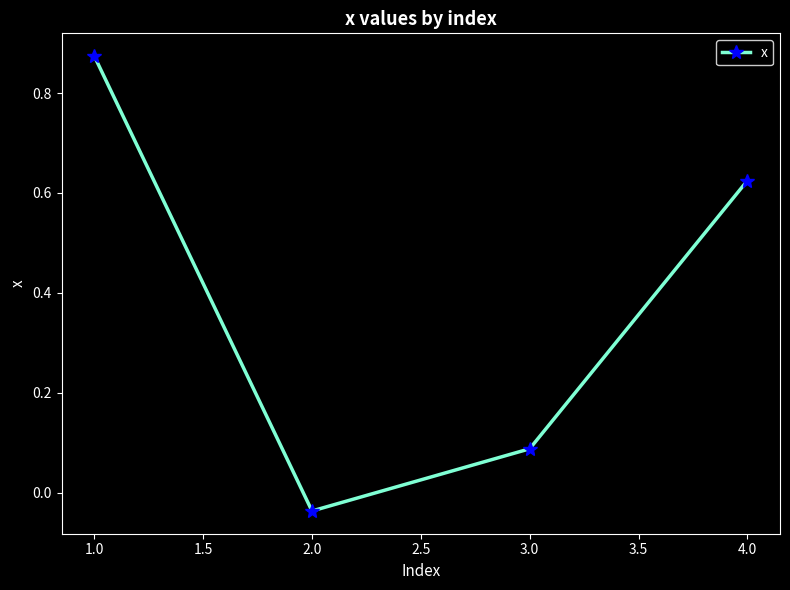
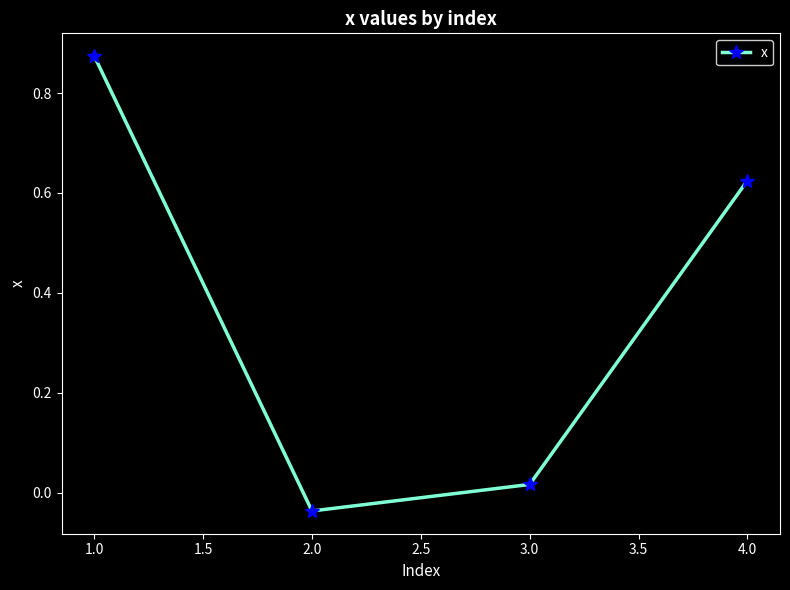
  {
    "1.0": 0.87,
    "2.0": -0.04,
-   "3.0": 0.09,
+   "3.0": 0.02,
    "4.0": 0.62
  }
